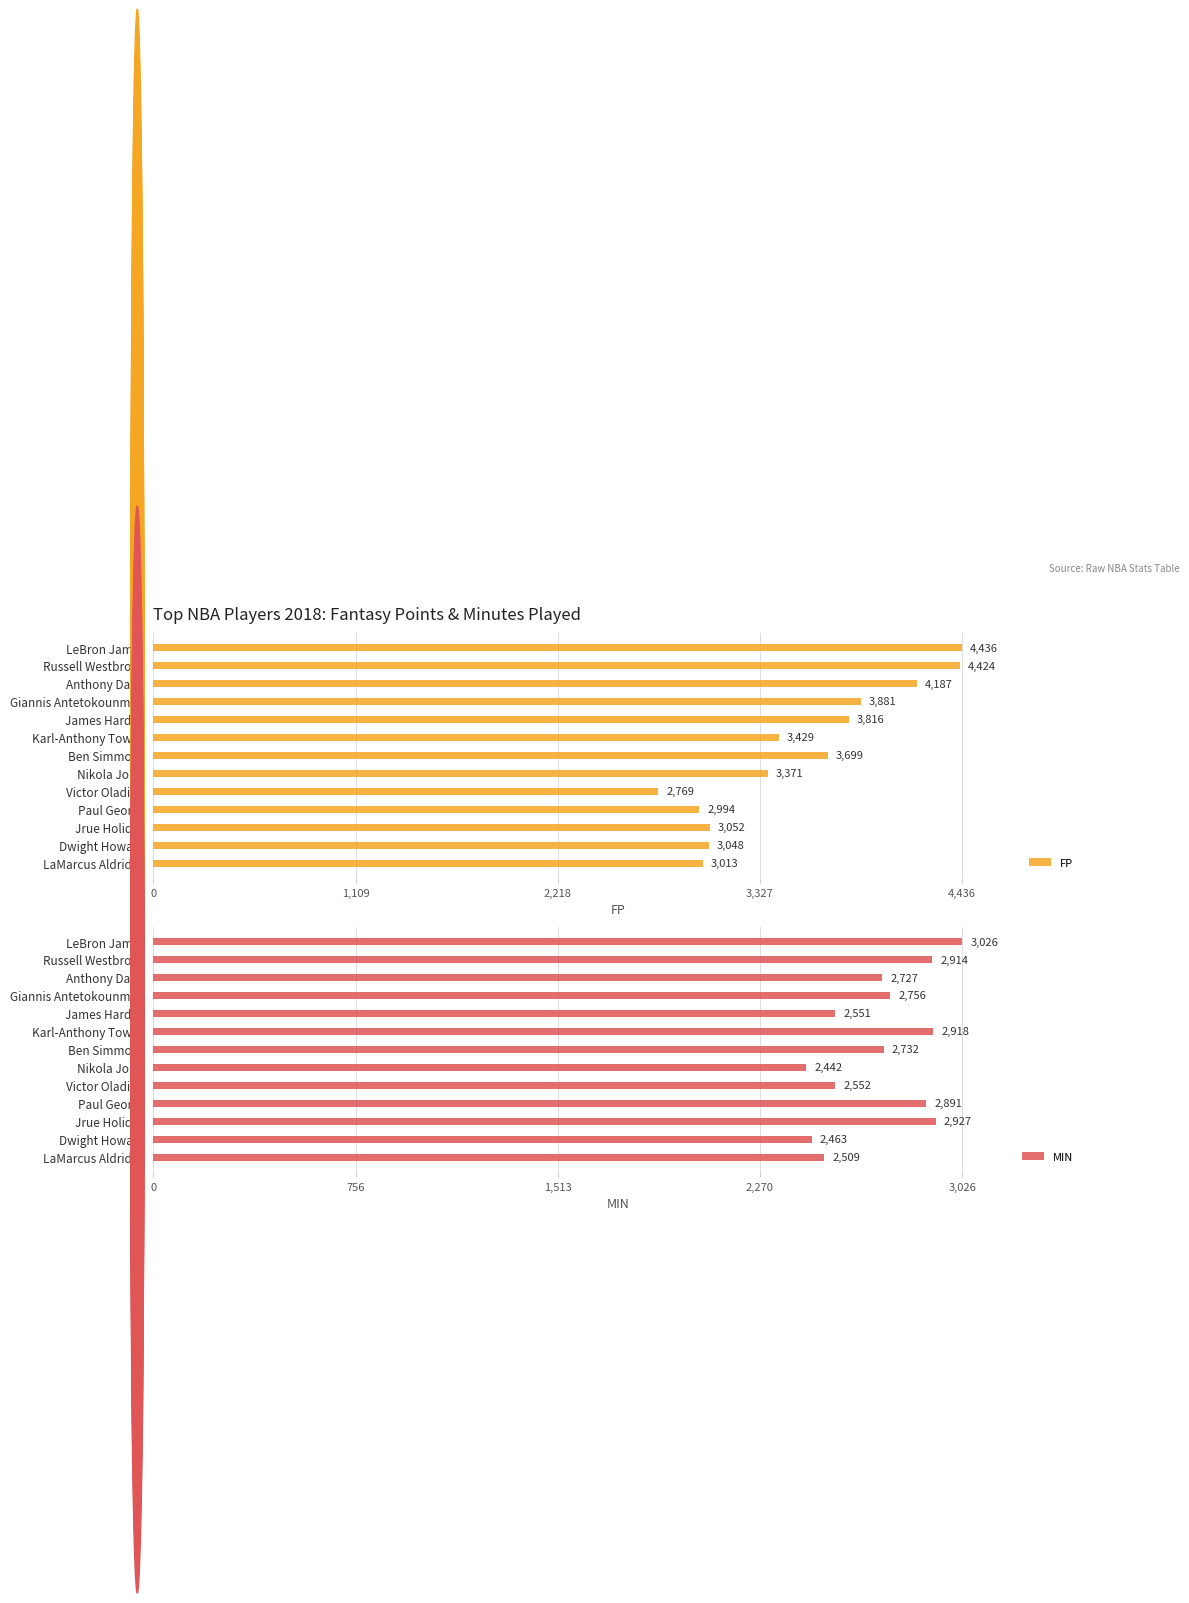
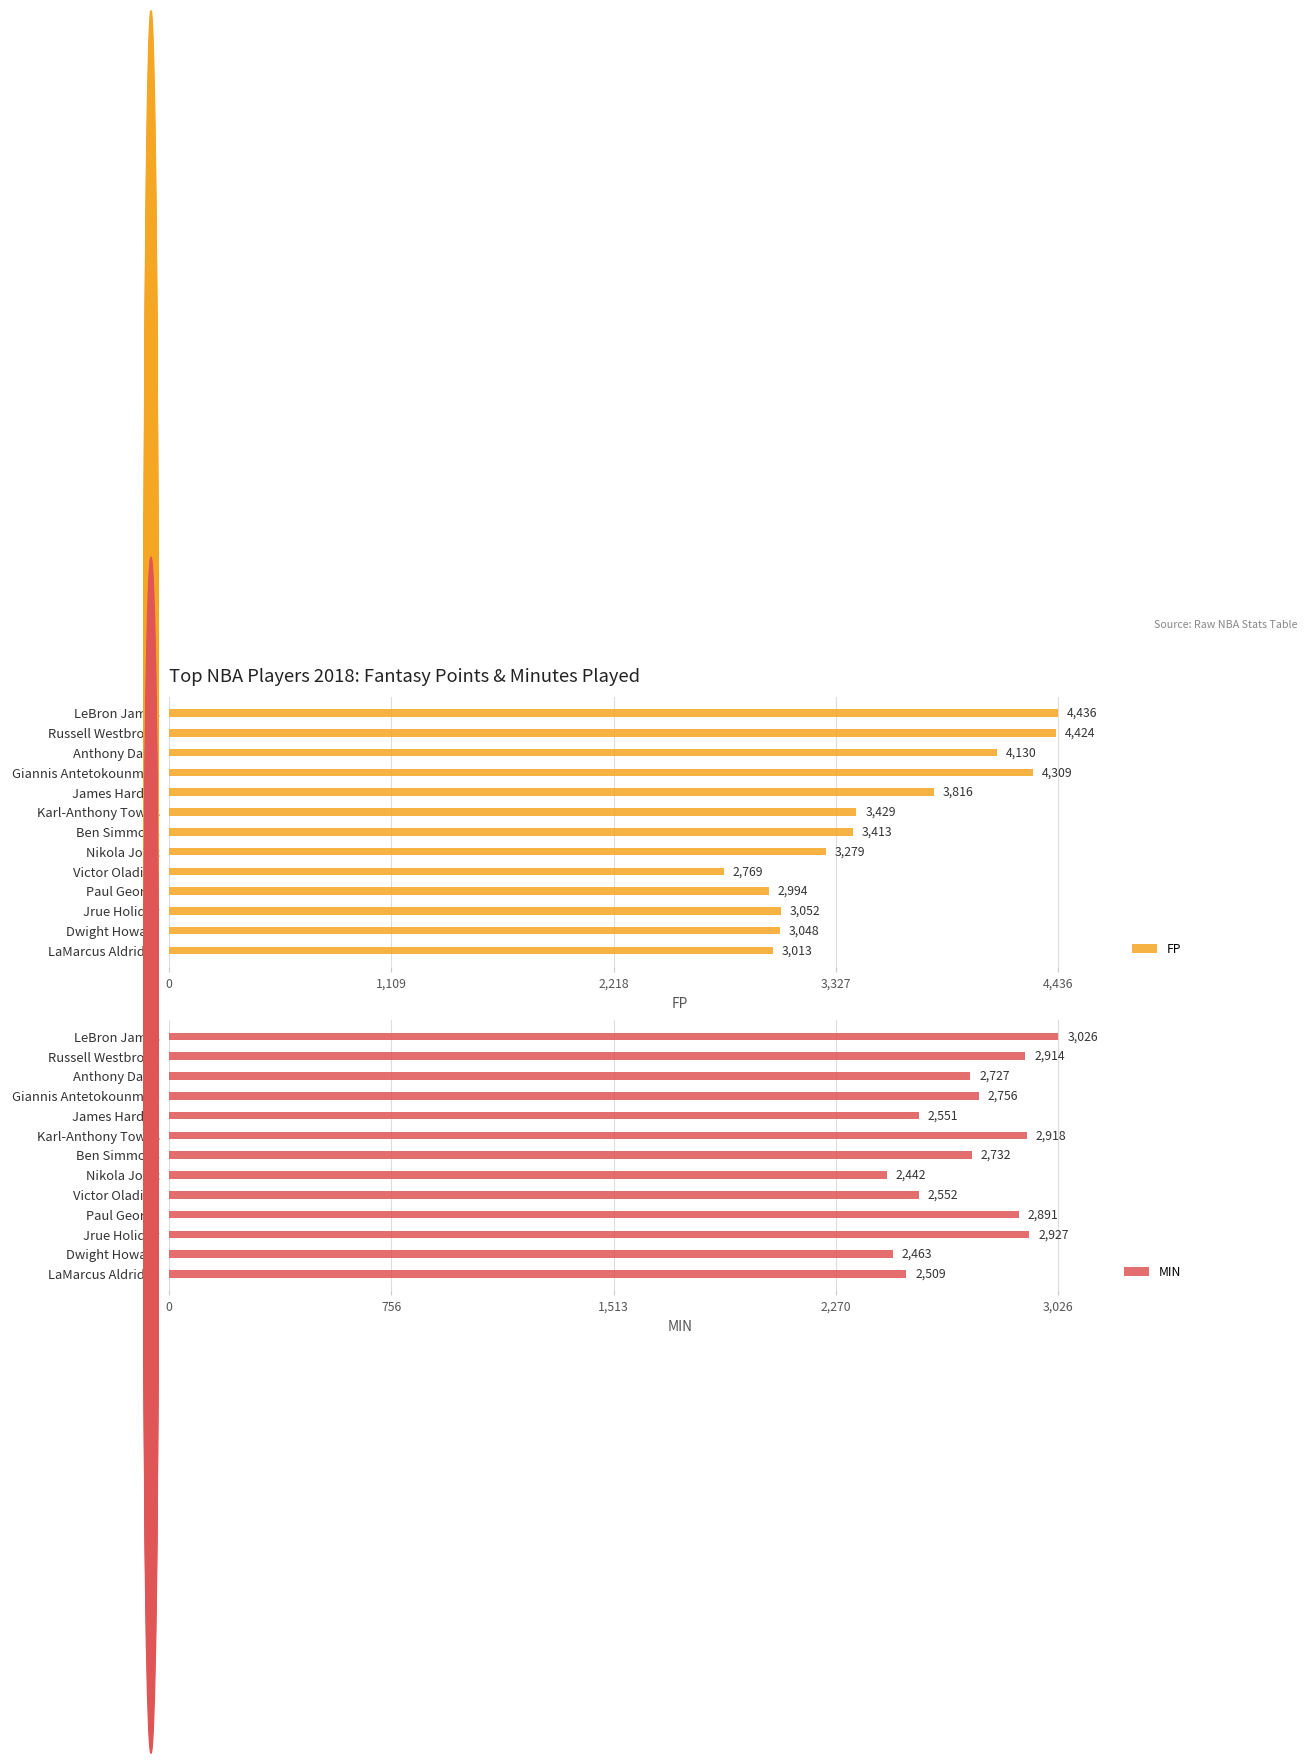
  {
    "Top NBA Players 2018: Fantasy Points & Minutes Played": {
      "LeBron James": "4,436",
      "Russell Westbrook": "4,424",
-     "Anthony Davis": "4,187",
-     "Giannis Antetokounmpo": "3,881",
+     "Anthony Davis": "4,130",
+     "Giannis Antetokounmpo": "4,309",
      "James Harden": "3,816",
      "Karl-Anthony Towns": "3,429",
-     "Ben Simmons": "3,699",
-     "Nikola Jokic": "3,371",
+     "Ben Simmons": "3,413",
+     "Nikola Jokic": "3,279",
      "Victor Oladipo": "2,769",
      "Paul George": "2,994",
      "Jrue Holiday": "3,052",
      "Dwight Howard": "3,048",
      "LaMarcus Aldridge": "3,013"
    }
  }
